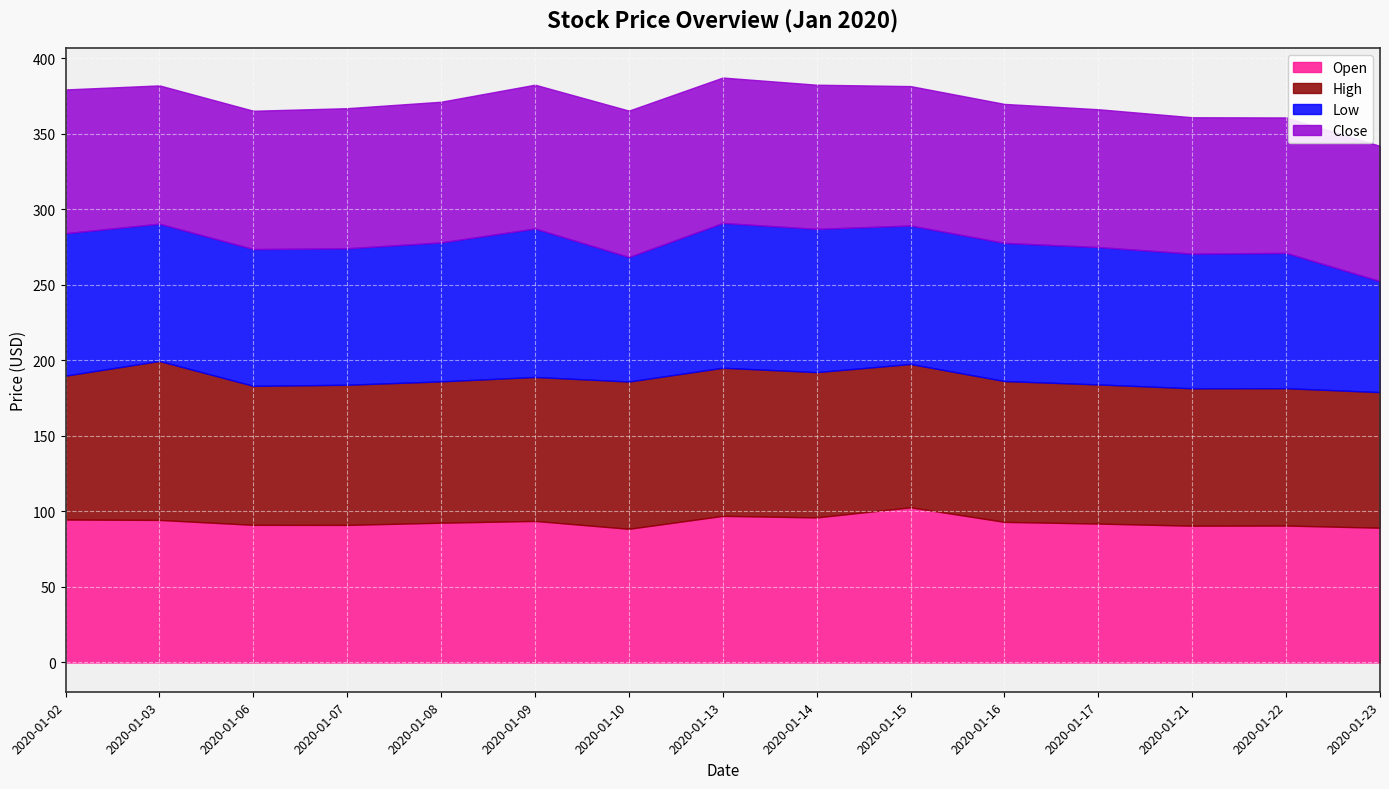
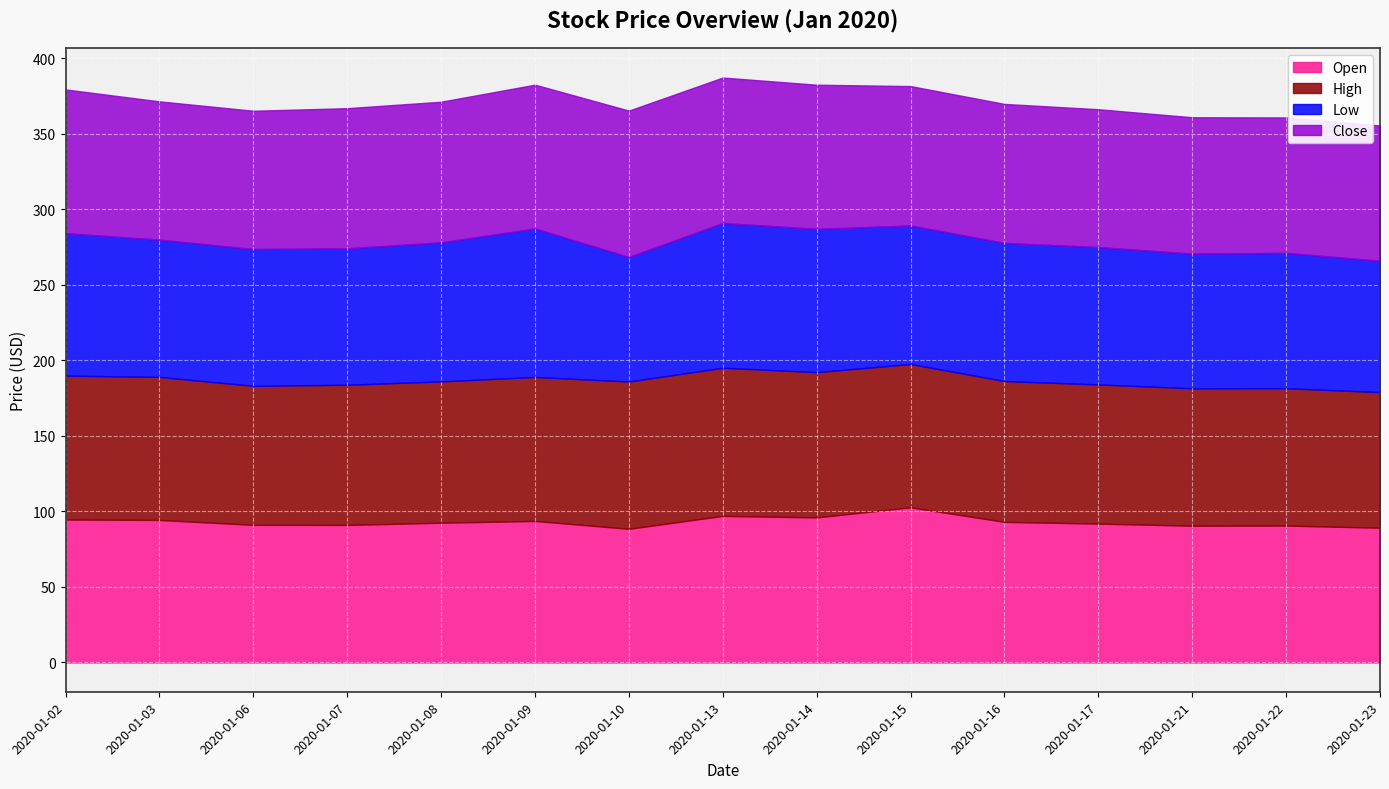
  {
    "Open": {
      "2020-01-02": 95,
      "2020-01-03": 94,
      "2020-01-06": 91,
      "2020-01-07": 91,
      "2020-01-08": 93,
      "2020-01-09": 94,
      "2020-01-10": 88,
      "2020-01-13": 97,
      "2020-01-14": 96,
      "2020-01-15": 103,
      "2020-01-16": 93,
      "2020-01-17": 92,
      "2020-01-21": 91,
      "2020-01-22": 91,
      "2020-01-23": 89
    },
    "High": {
      "2020-01-02": 95,
-     "2020-01-03": 105,
+     "2020-01-03": 95,
      "2020-01-06": 92,
      "2020-01-07": 93,
      "2020-01-08": 94,
      "2020-01-09": 95,
      "2020-01-10": 97,
      "2020-01-13": 98,
      "2020-01-14": 96,
      "2020-01-15": 95,
      "2020-01-16": 93,
      "2020-01-17": 92,
      "2020-01-21": 91,
      "2020-01-22": 91,
      "2020-01-23": 90
    },
    "Low": {
      "2020-01-02": 94,
      "2020-01-03": 91,
      "2020-01-06": 91,
      "2020-01-07": 90,
      "2020-01-08": 92,
      "2020-01-09": 98,
      "2020-01-10": 82,
      "2020-01-13": 96,
      "2020-01-14": 95,
      "2020-01-15": 92,
      "2020-01-16": 91,
      "2020-01-17": 91,
      "2020-01-21": 89,
      "2020-01-22": 90,
-     "2020-01-23": 73
+     "2020-01-23": 87
    },
    "Close": {
      "2020-01-02": 95,
      "2020-01-03": 92,
      "2020-01-06": 92,
      "2020-01-07": 93,
      "2020-01-08": 93,
      "2020-01-09": 95,
      "2020-01-10": 97,
      "2020-01-13": 96,
      "2020-01-14": 95,
      "2020-01-15": 92,
      "2020-01-16": 92,
      "2020-01-17": 91,
      "2020-01-21": 90,
      "2020-01-22": 90,
      "2020-01-23": 90
    }
  }
